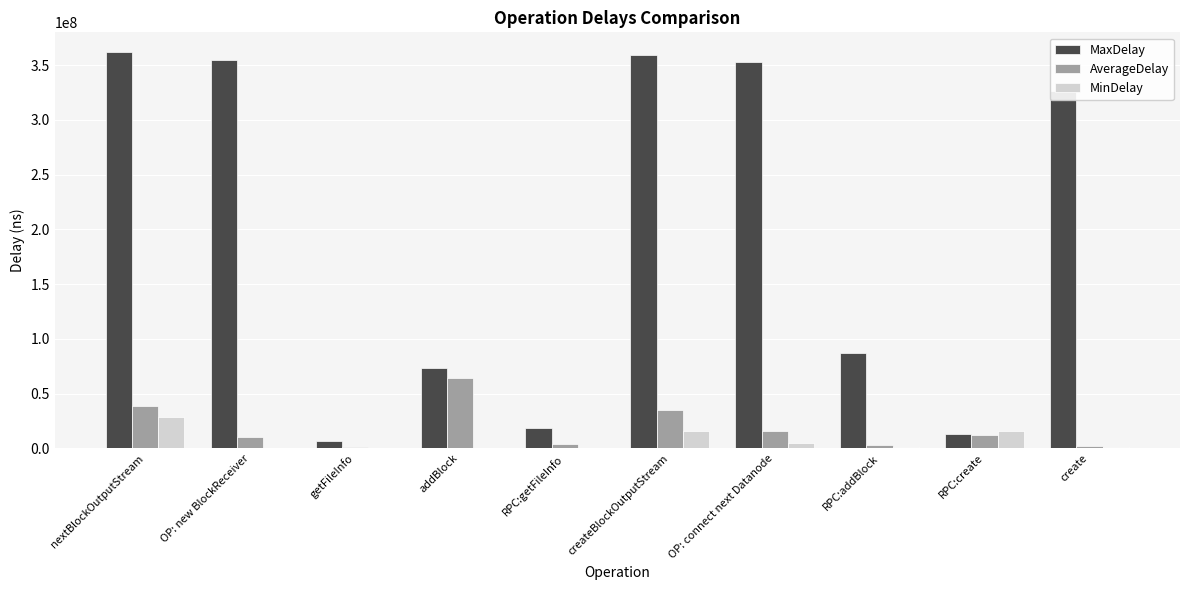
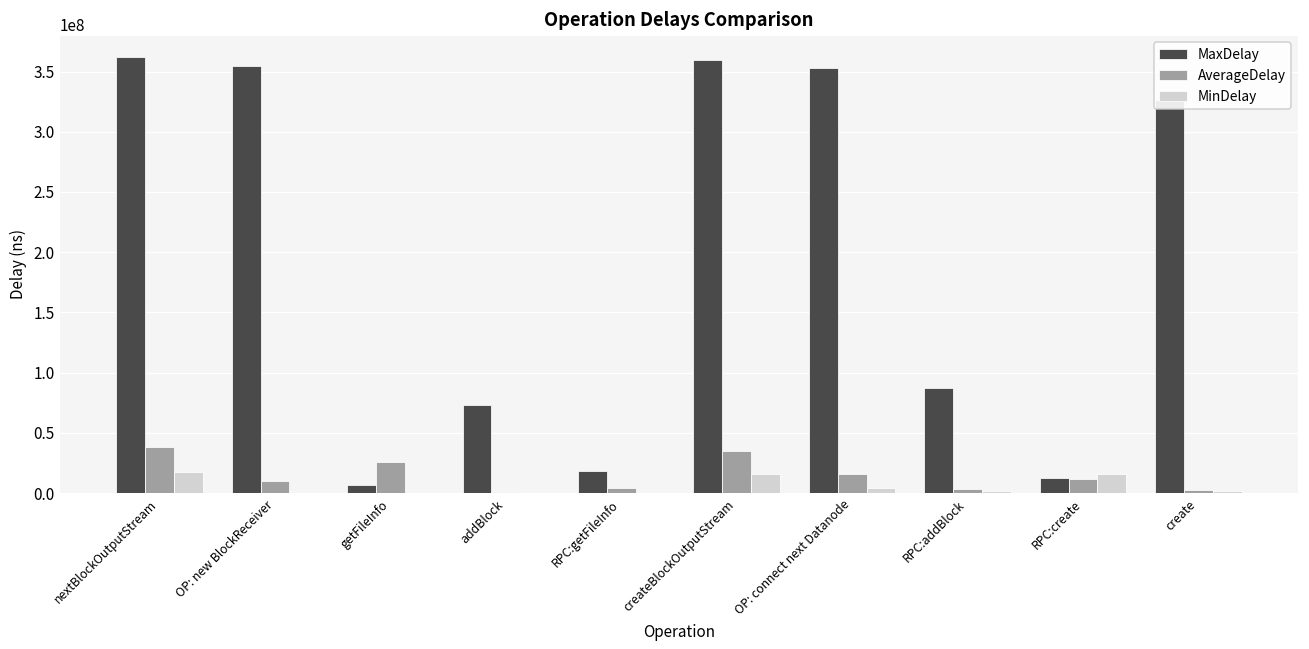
  {
    "MaxDelay": {
      "nextBlockOutputStream": 362000000,
      "OP: new BlockReceiver": 354000000,
      "getFileInfo": 7000000,
      "addBlock": 73000000,
      "RPC:getFileInfo": 19000000,
      "createBlockOutputStream": 359000000,
      "OP: connect next Datanode": 353000000,
      "RPC:addBlock": 87000000,
      "RPC:create": 13000000
    },
    "AverageDelay": {
      "nextBlockOutputStream": 38000000,
      "OP: new BlockReceiver": 10000000,
-     "getFileInfo": 1000000,
-     "addBlock": 64000000,
+     "getFileInfo": 26000000,
+     "addBlock": 1000000,
      "RPC:getFileInfo": 4000000,
      "createBlockOutputStream": 35000000,
      "OP: connect next Datanode": 16000000,
      "RPC:addBlock": 3000000,
      "RPC:create": 12000000,
      "create": 2000000
    },
    "MinDelay": {
-     "nextBlockOutputStream": 29000000,
+     "nextBlockOutputStream": 18000000,
      "getFileInfo": 0,
      "createBlockOutputStream": 16000000,
      "OP: connect next Datanode": 4000000,
      "RPC:create": 16000000
    }
  }
